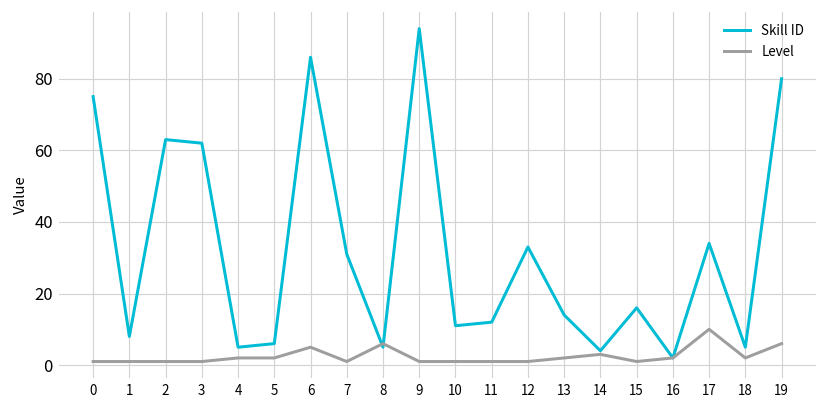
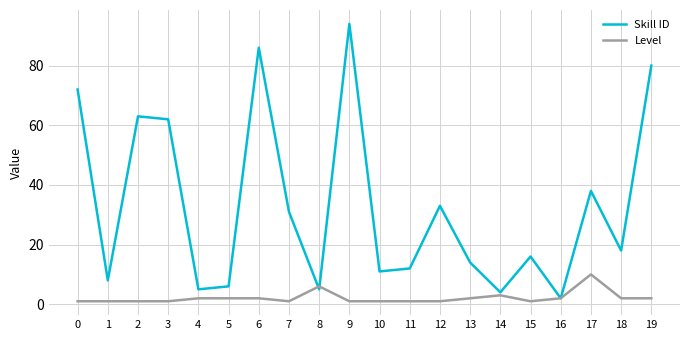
  {
    "Skill ID": {
-     "0": 75,
+     "0": 72,
      "1": 8,
      "2": 63,
      "3": 62,
      "4": 5,
      "5": 6,
      "6": 86,
      "7": 31,
      "8": 5,
      "9": 94,
      "10": 11,
      "11": 12,
      "12": 33,
      "13": 14,
      "14": 4,
      "15": 16,
-     "17": 34,
-     "18": 5,
+     "17": 38,
+     "18": 18,
      "19": 80
    },
    "Level": {
      "0": 1,
      "1": 1,
      "2": 1,
      "3": 1,
      "4": 2,
      "5": 2,
-     "6": 5,
+     "6": 2,
      "7": 1,
      "8": 6,
      "9": 1,
      "10": 1,
      "11": 1,
      "12": 1,
      "13": 2,
      "14": 3,
      "15": 1,
      "17": 10,
      "18": 2,
-     "19": 6
+     "19": 2
    }
  }
